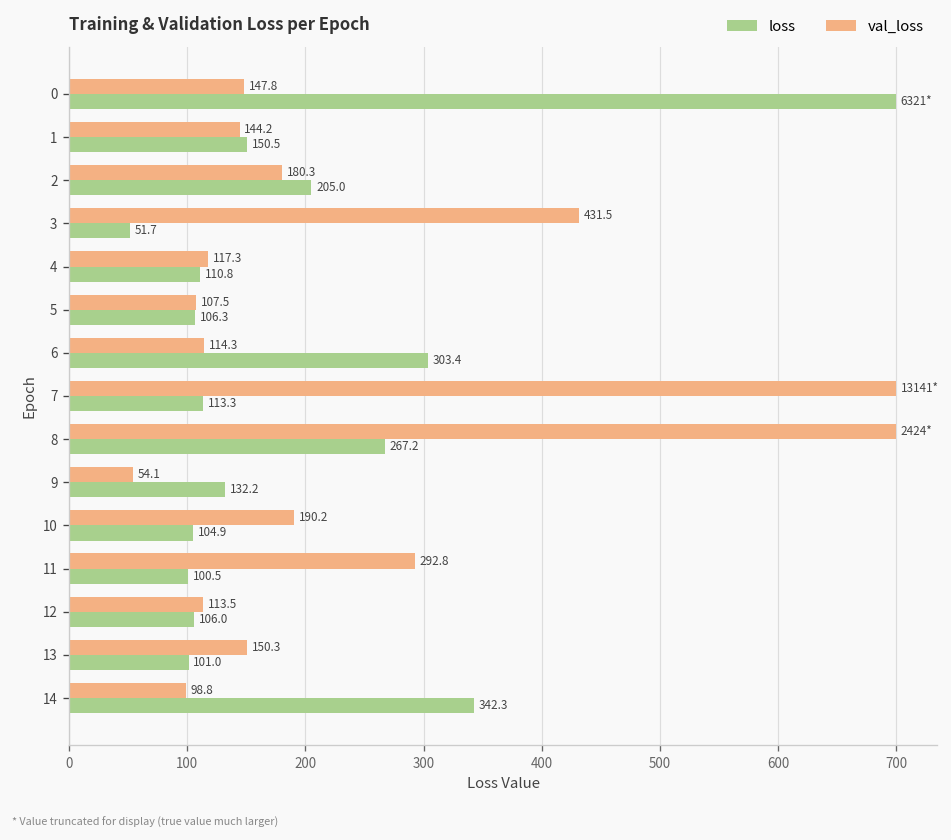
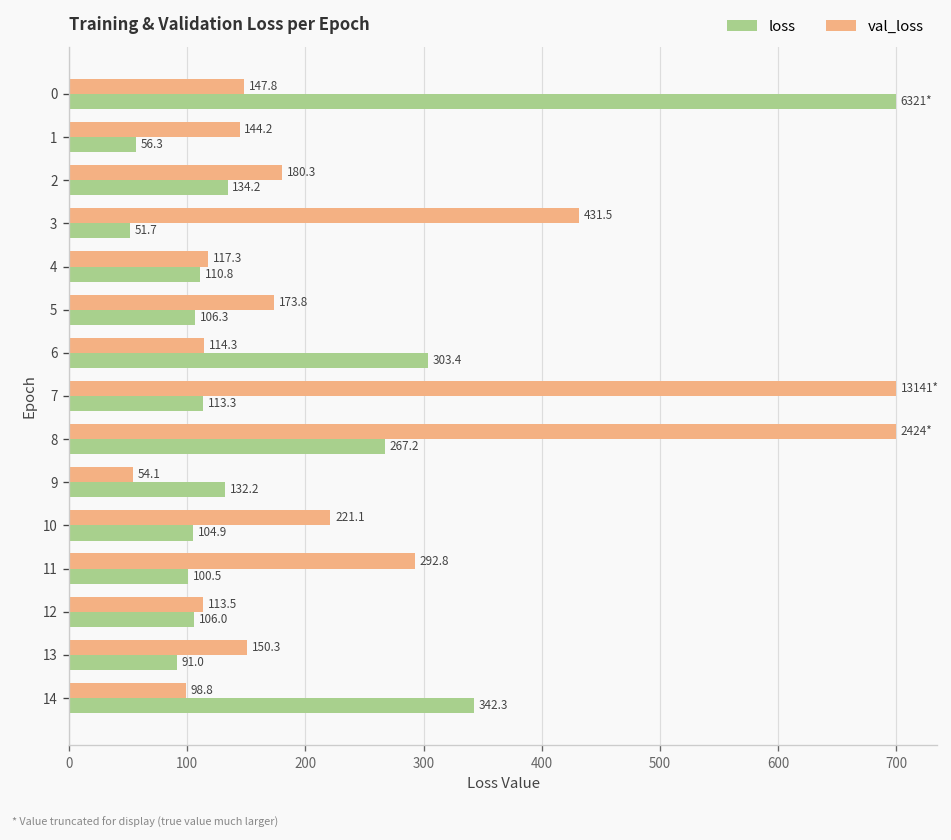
  {
    "loss": {
-     "1": 150.5,
-     "2": 205.0,
+     "1": 56.3,
+     "2": 134.2,
      "3": 51.7,
      "4": 110.8,
      "5": 106.3,
      "6": 303.4,
      "7": 113.3,
      "8": 267.2,
      "9": 132.2,
      "10": 104.9,
      "11": 100.5,
      "12": 106.0,
-     "13": 101.0,
+     "13": 91.0,
      "14": 342.3
    },
    "val_loss": {
      "0": 147.8,
      "1": 144.2,
      "2": 180.3,
      "3": 431.5,
      "4": 117.3,
-     "5": 107.5,
+     "5": 173.8,
      "6": 114.3,
      "9": 54.1,
-     "10": 190.2,
+     "10": 221.1,
      "11": 292.8,
      "12": 113.5,
      "13": 150.3,
      "14": 98.8
    }
  }
